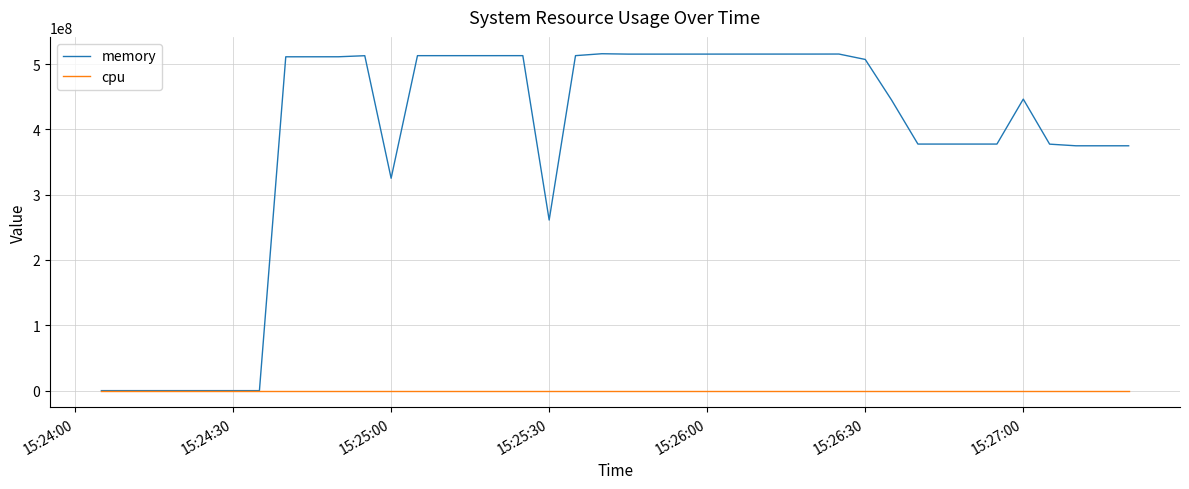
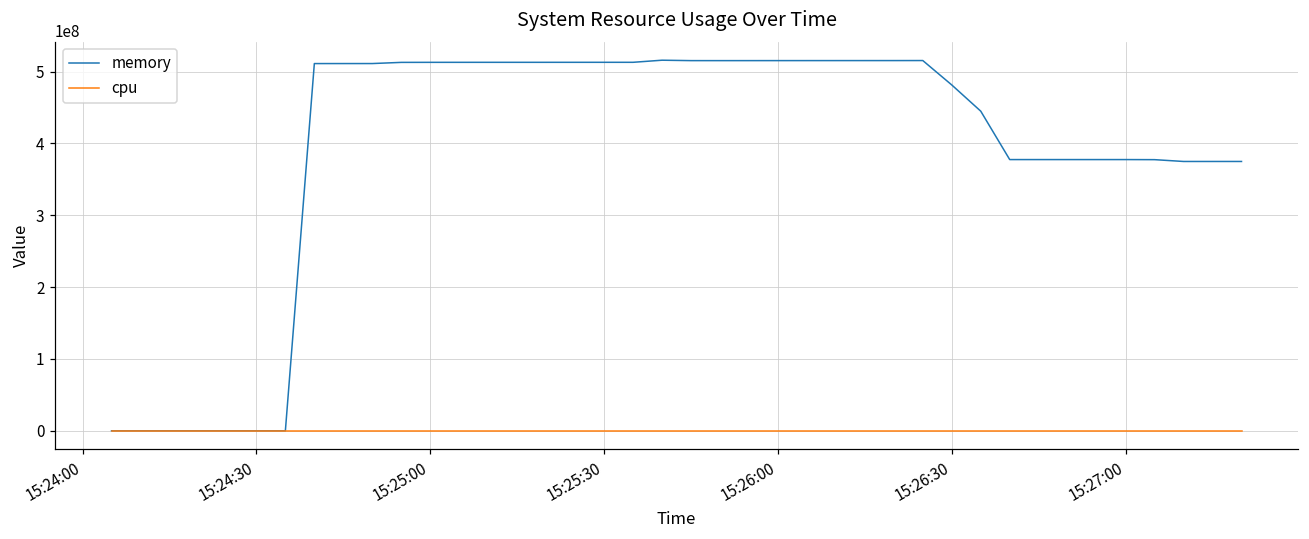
  {
    "memory": {
-     "15:25:00": 330000000,
-     "15:25:30": 260000000,
+     "15:25:00": 510000000,
+     "15:25:30": 510000000,
      "15:26:00": 520000000,
-     "15:26:30": 510000000,
-     "15:27:00": 450000000
+     "15:26:30": 480000000,
+     "15:27:00": 380000000
    },
    "cpu": {
      "15:25:00": 0,
      "15:25:30": 0,
      "15:26:00": 0,
      "15:26:30": 0,
      "15:27:00": 0
    }
  }
